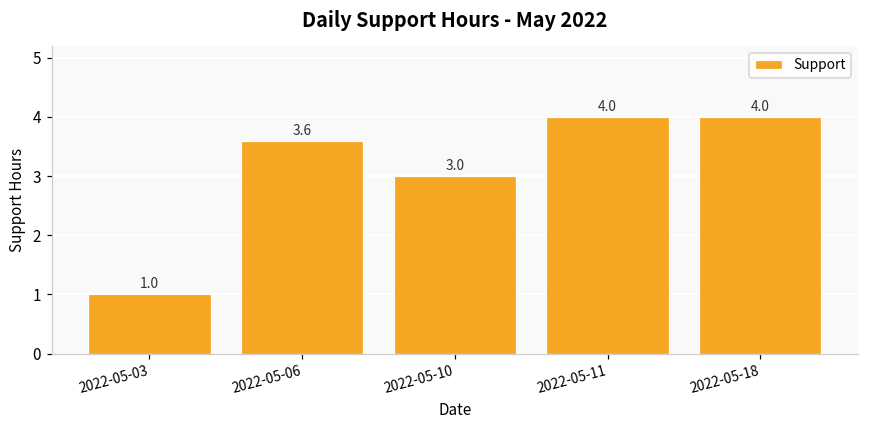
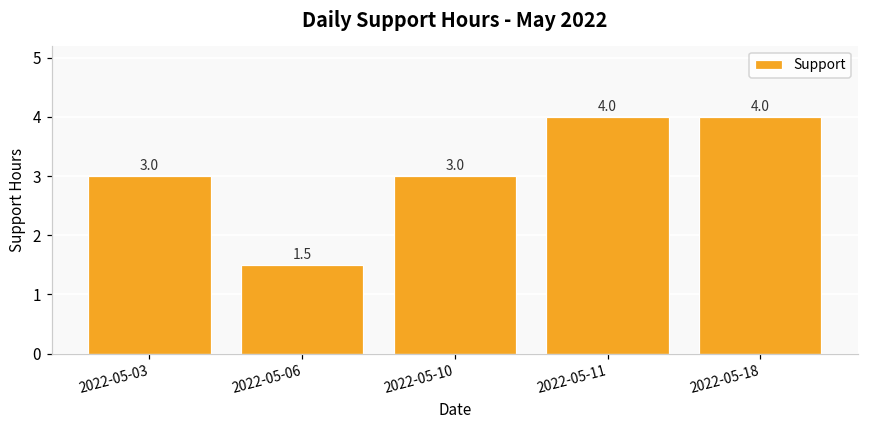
  {
-   "2022-05-03": 1.0,
-   "2022-05-06": 3.6,
+   "2022-05-03": 3.0,
+   "2022-05-06": 1.5,
    "2022-05-10": 3.0,
    "2022-05-11": 4.0,
    "2022-05-18": 4.0
  }
